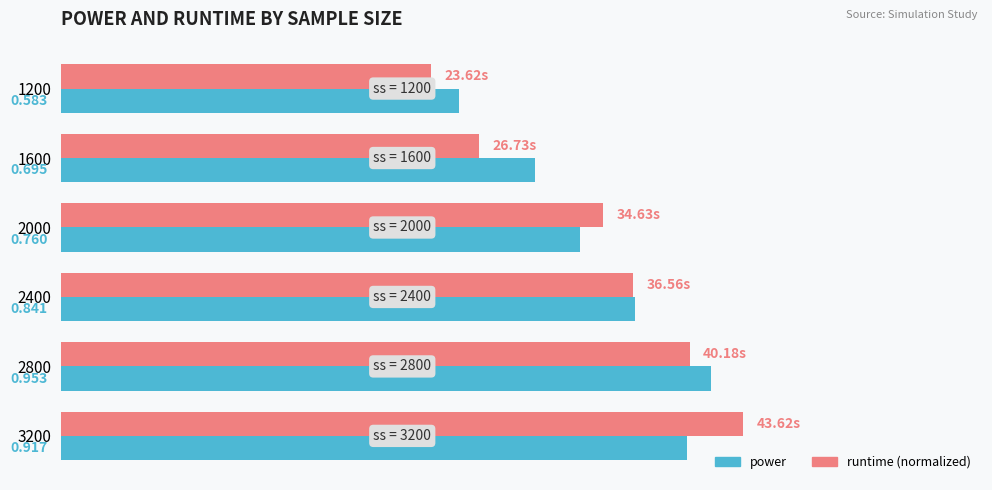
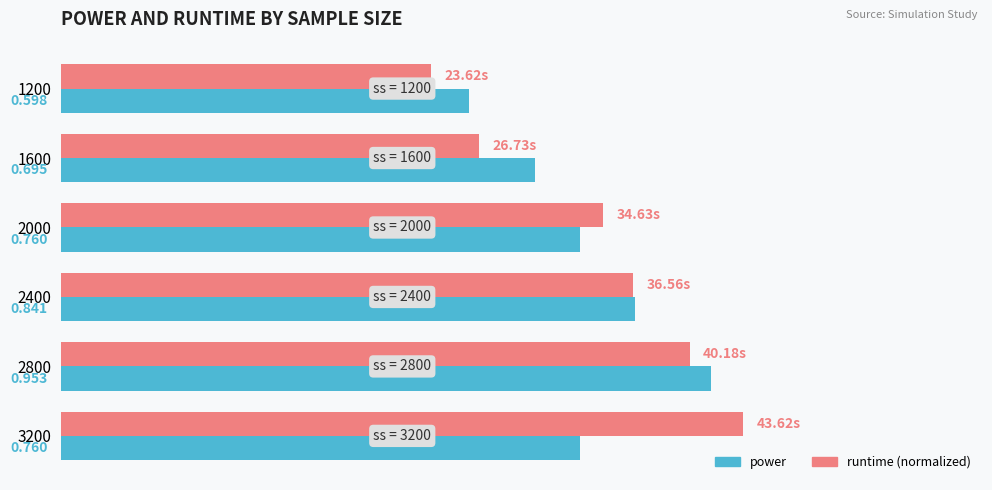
  {
    "power": {
-     "1200": 0.583,
-     "3200": 0.917
+     "1200": 0.598,
+     "3200": 0.760
    }
  }
